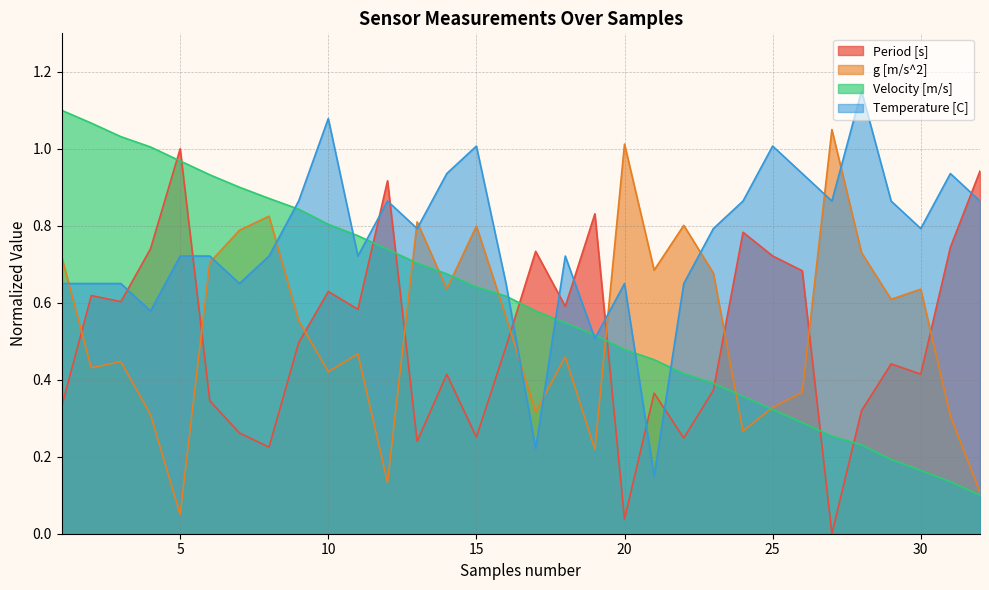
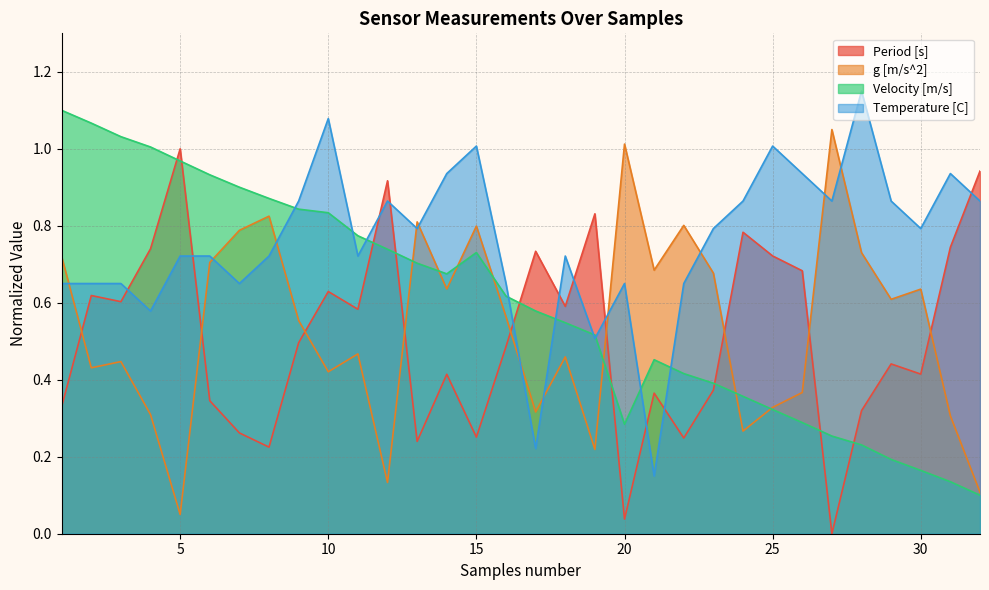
  {
    "Velocity [m/s]": {
      "5": 0.97,
-     "10": 0.80,
-     "15": 0.64,
-     "20": 0.48,
+     "10": 0.83,
+     "15": 0.73,
+     "20": 0.28,
      "30": 0.16
    },
    "Temperature [C]": {
      "5": 0.72,
      "10": 1.08,
      "15": 1.01,
      "20": 0.65,
      "25": 1.01,
      "30": 0.79
    }
  }
